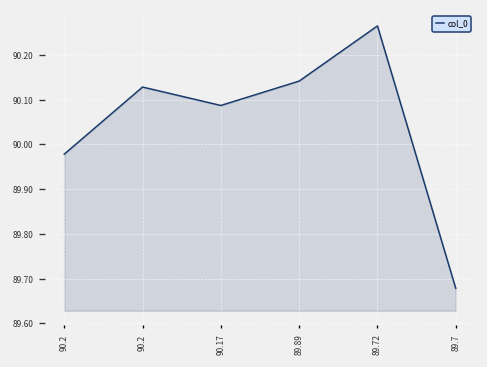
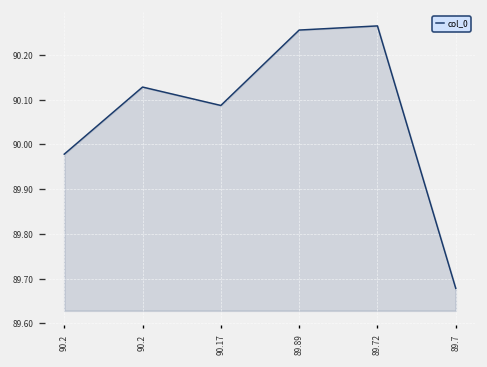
  {
    "90.17": 90.09,
-   "89.89": 90.14,
+   "89.89": 90.26,
    "89.72": 90.27,
    "89.7": 89.68
  }
